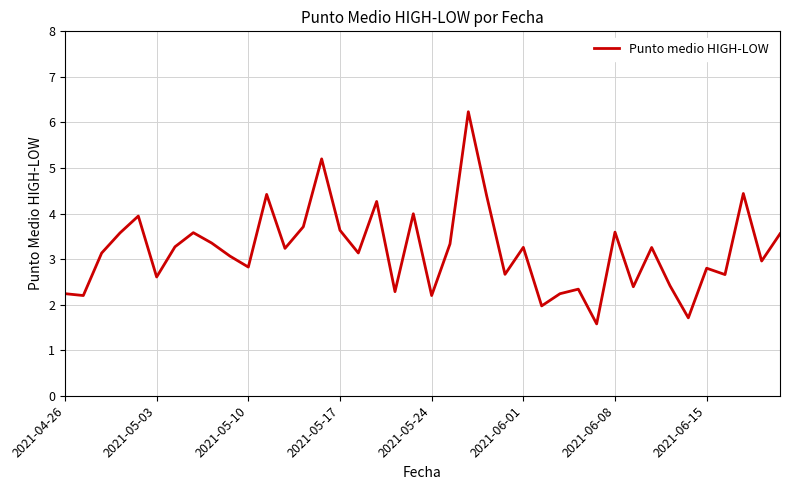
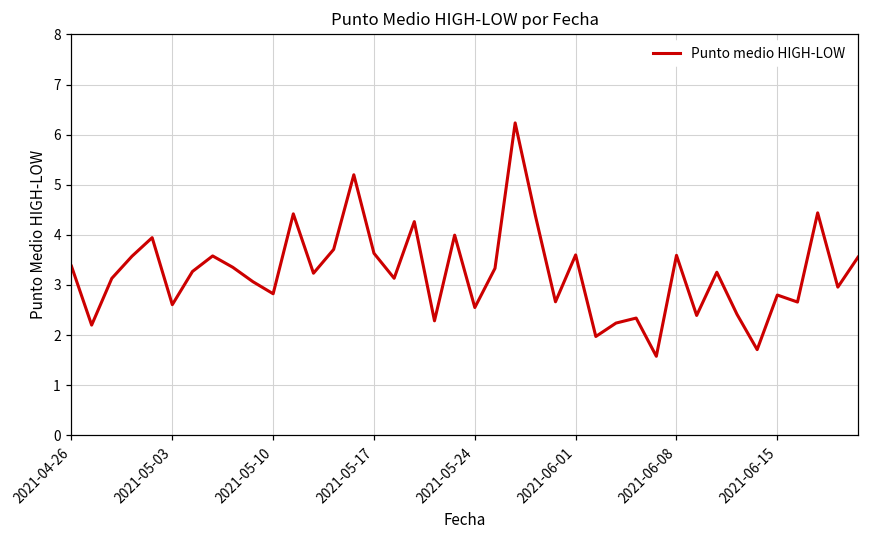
  {
-   "2021-04-26": 2.2,
+   "2021-04-26": 3.4,
    "2021-05-03": 2.6,
    "2021-05-10": 2.8,
    "2021-05-17": 3.6,
-   "2021-05-24": 2.2,
-   "2021-06-01": 3.3,
+   "2021-05-24": 2.6,
+   "2021-06-01": 3.6,
    "2021-06-08": 3.6,
    "2021-06-15": 2.8
  }
